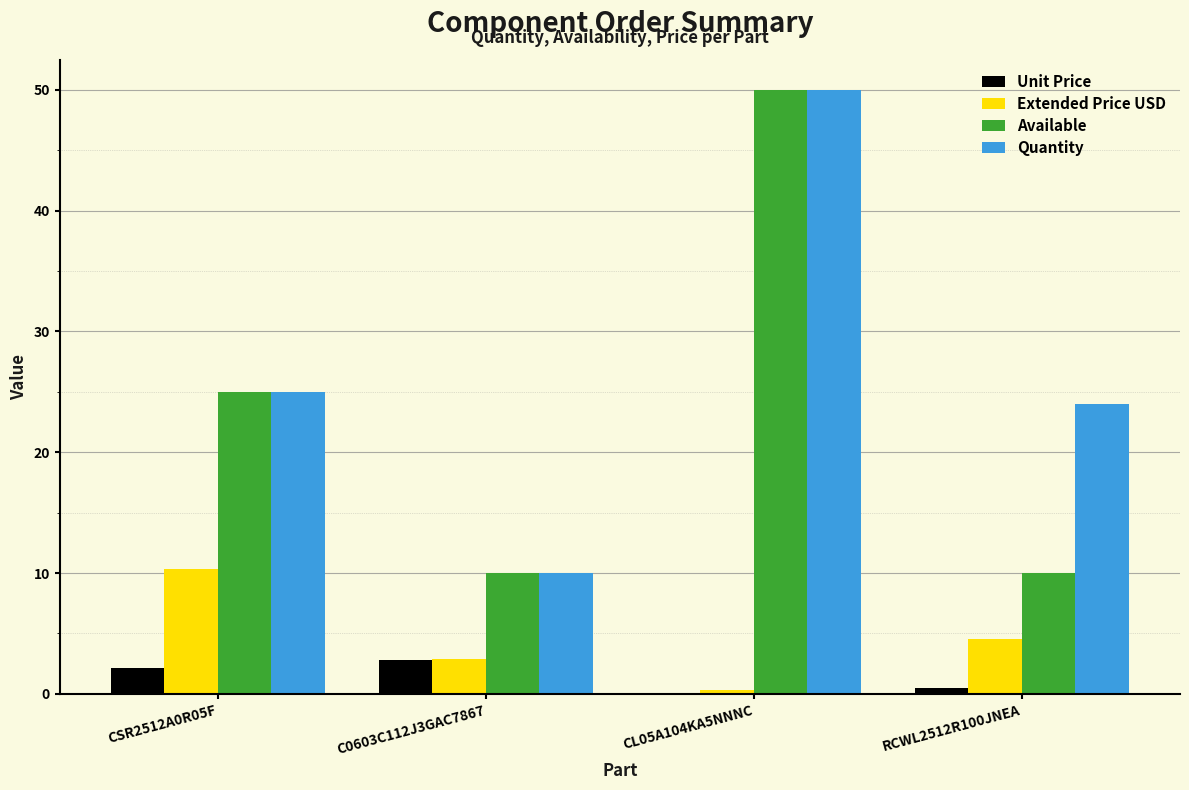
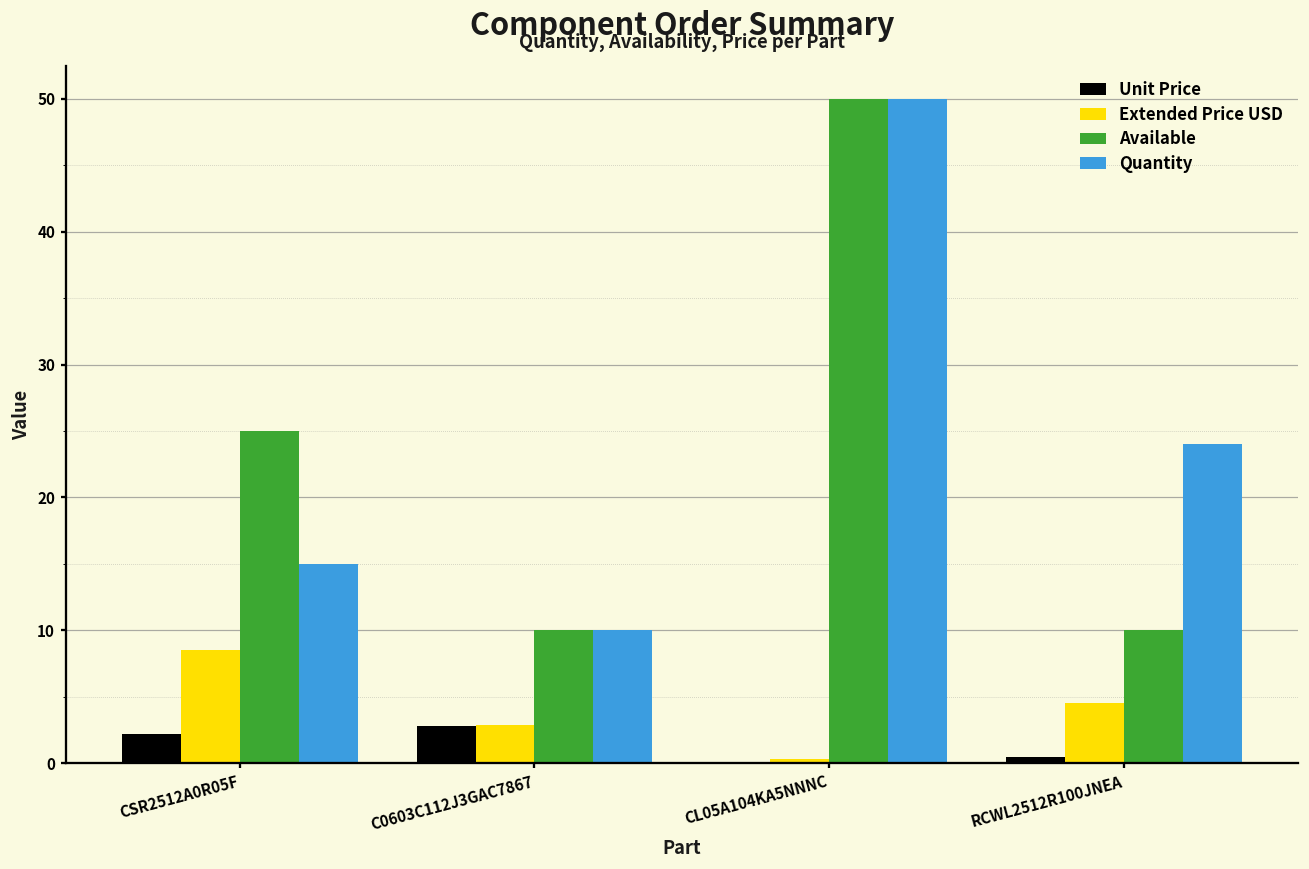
  {
    "Unit Price": {
      "CSR2512A0R05F": 2.2,
      "C0603C112J3GAC7867": 2.8,
      "RCWL2512R100JNEA": 0.5
    },
    "Extended Price USD": {
-     "CSR2512A0R05F": 10.4,
+     "CSR2512A0R05F": 8.5,
      "C0603C112J3GAC7867": 2.9,
      "CL05A104KA5NNNC": 0.3,
      "RCWL2512R100JNEA": 4.6
    },
    "Available": {
      "CSR2512A0R05F": 25.0,
      "C0603C112J3GAC7867": 10.0,
      "CL05A104KA5NNNC": 50.0,
      "RCWL2512R100JNEA": 10.0
    },
    "Quantity": {
-     "CSR2512A0R05F": 25,
+     "CSR2512A0R05F": 15,
      "C0603C112J3GAC7867": 10,
      "CL05A104KA5NNNC": 50,
      "RCWL2512R100JNEA": 24
    }
  }
